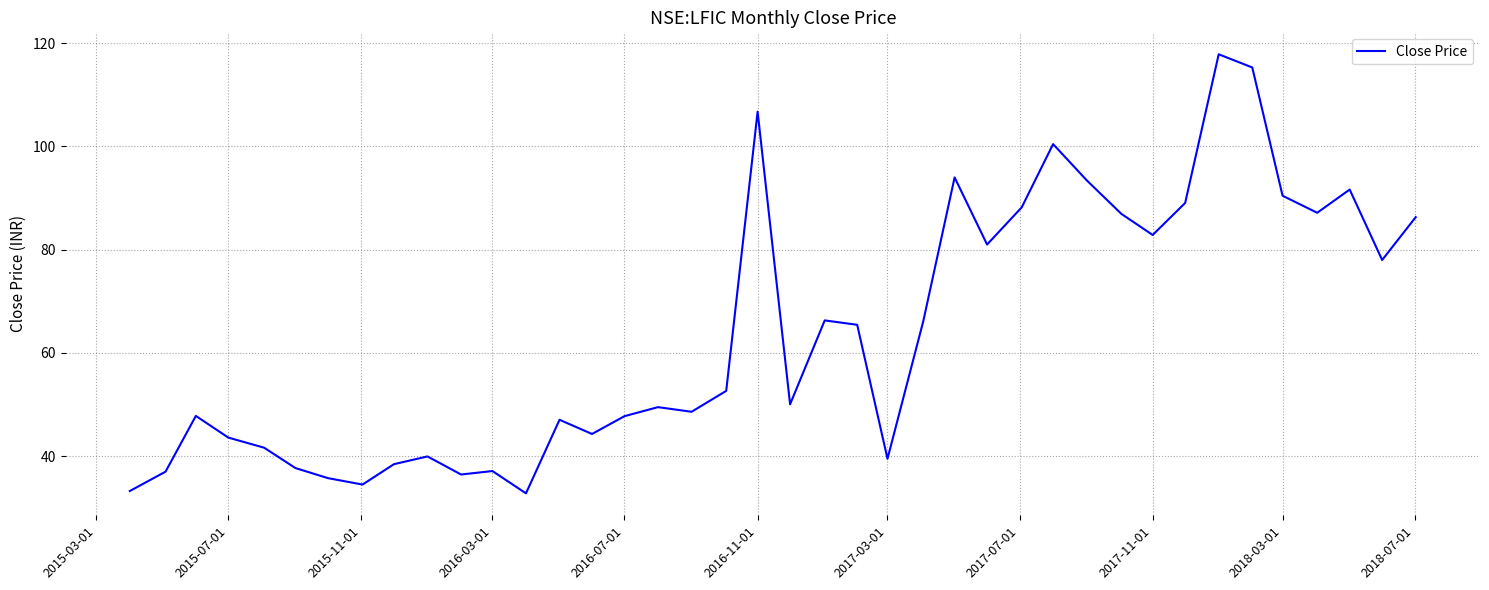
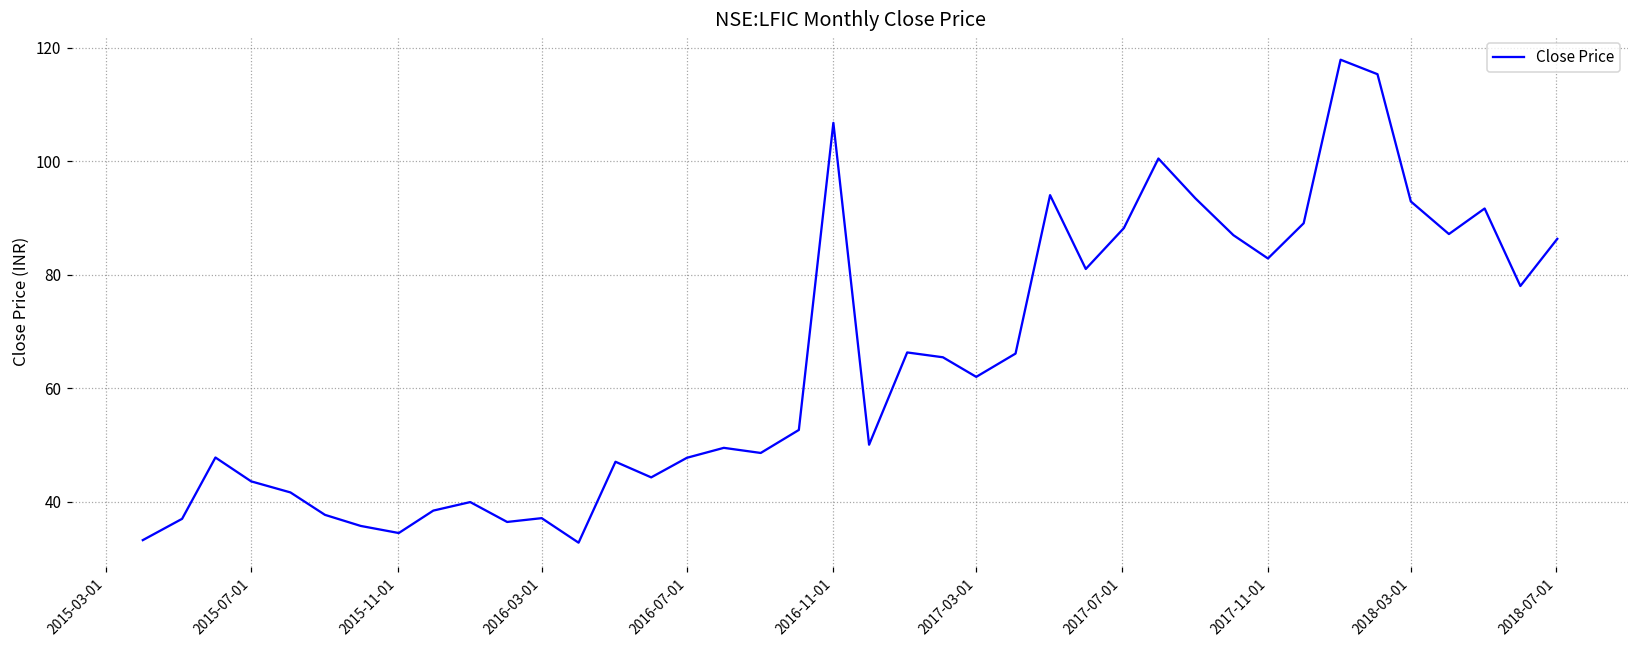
  {
    "2015-07-01": 44,
    "2016-03-01": 37,
    "2016-07-01": 48,
    "2016-11-01": 107,
-   "2017-03-01": 40,
+   "2017-03-01": 62,
    "2017-11-01": 83,
-   "2018-03-01": 90
+   "2018-03-01": 93
  }
